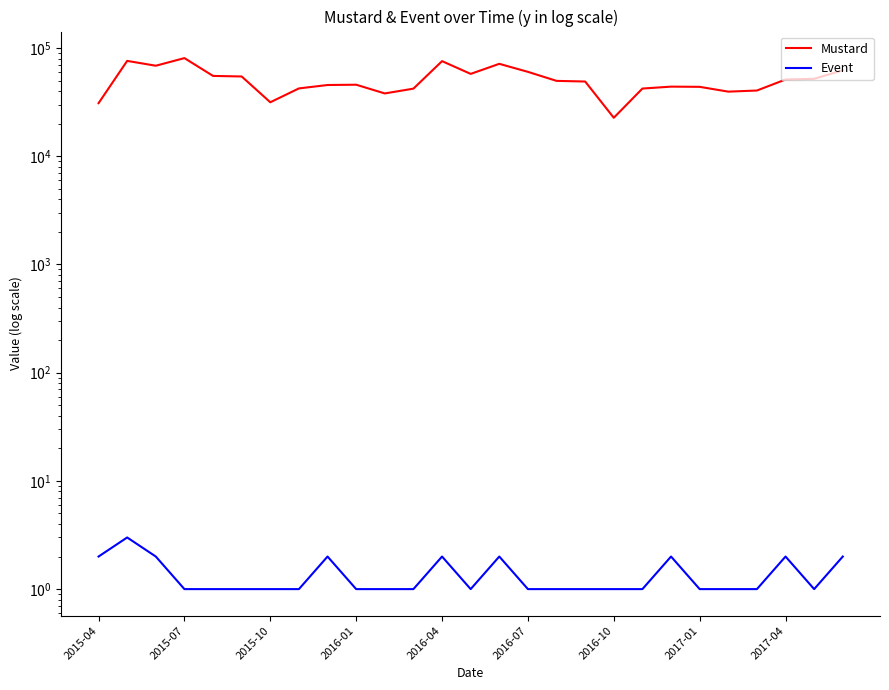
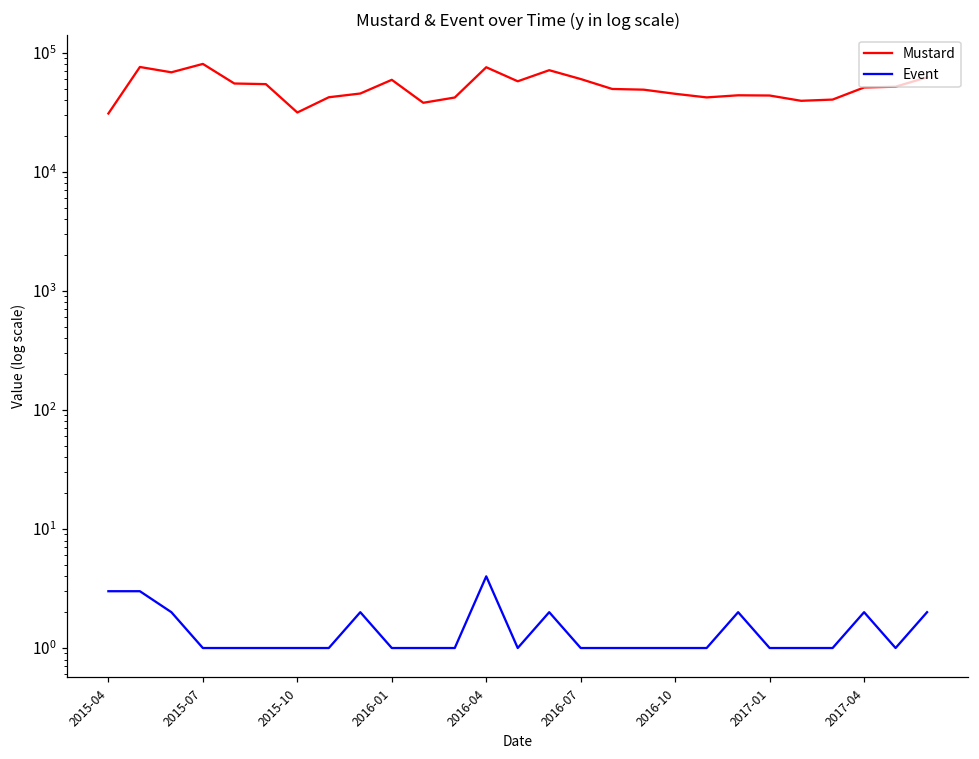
  {
    "Mustard": {
      "2015-04": 31000,
      "2015-07": 80000,
      "2015-10": 32000,
-     "2016-01": 46000,
+     "2016-01": 60000,
      "2016-04": 80000,
      "2016-07": 60000,
-     "2016-10": 23000,
+     "2016-10": 45000,
      "2017-01": 44000
    },
    "Event": {
-     "2015-04": 2,
+     "2015-04": 3,
      "2015-07": 1,
      "2015-10": 1,
      "2016-01": 1,
-     "2016-04": 2,
+     "2016-04": 4,
      "2016-07": 1,
      "2016-10": 1,
      "2017-01": 1,
      "2017-04": 2
    }
  }
